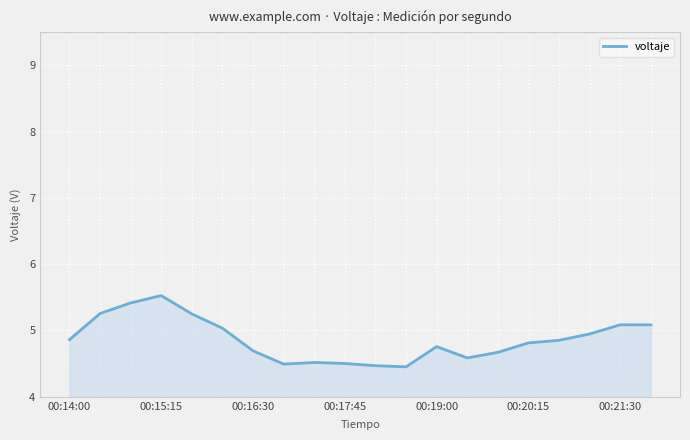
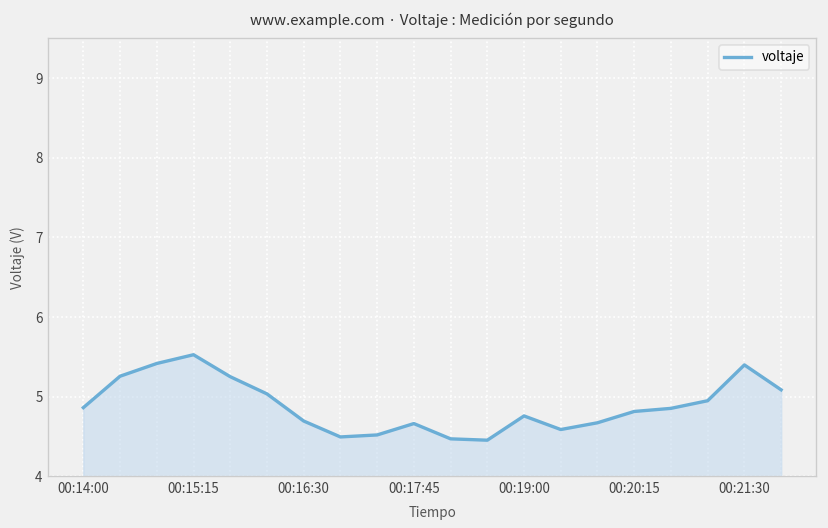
  {
    "00:14:00": 4.9,
    "00:15:15": 5.5,
    "00:16:30": 4.7,
-   "00:17:45": 4.5,
+   "00:17:45": 4.7,
    "00:19:00": 4.8,
    "00:20:15": 4.8,
-   "00:21:30": 5.1
+   "00:21:30": 5.4
  }
